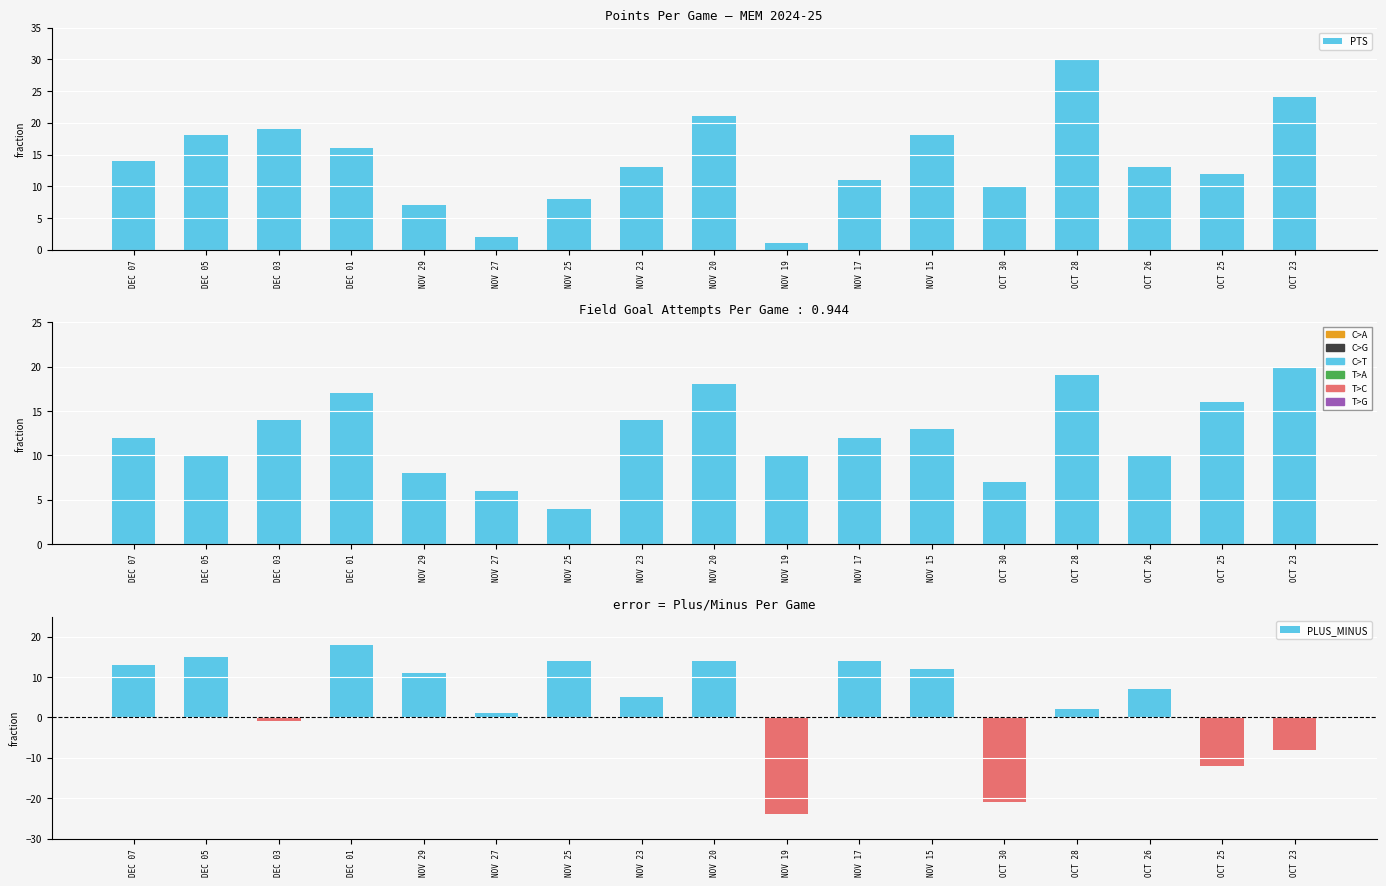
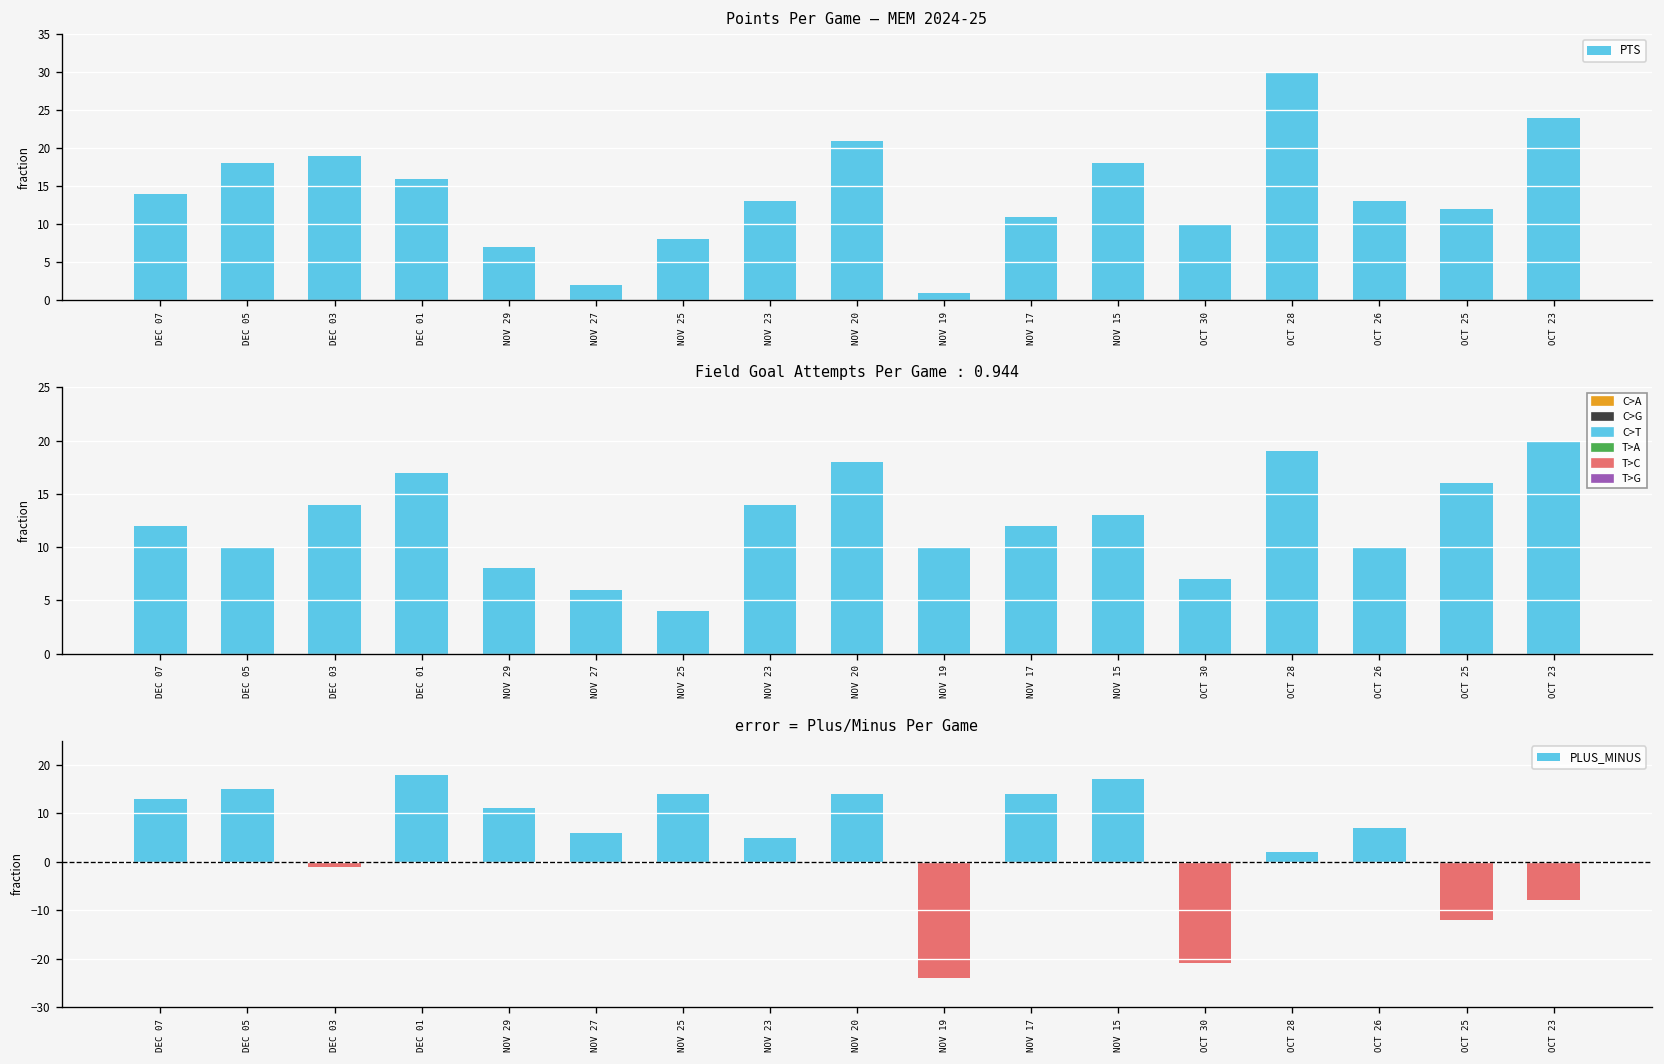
  {
    "Points Per Game — MEM 2024-25": {
      "DEC 07": 14,
      "DEC 05": 18,
      "DEC 03": 19,
      "DEC 01": 16,
      "NOV 29": 7,
      "NOV 27": 2,
      "NOV 25": 8,
      "NOV 23": 13,
      "NOV 20": 21,
      "NOV 19": 1,
      "NOV 17": 11,
      "NOV 15": 18,
      "OCT 30": 10,
      "OCT 28": 30,
      "OCT 26": 13,
      "OCT 25": 12,
      "OCT 23": 24
    },
    "Field Goal Attempts Per Game : 0.944": {
      "DEC 07": 12,
      "DEC 05": 10,
      "DEC 03": 14,
      "DEC 01": 17,
      "NOV 29": 8,
      "NOV 27": 6,
      "NOV 25": 4,
      "NOV 23": 14,
      "NOV 20": 18,
      "NOV 19": 10,
      "NOV 17": 12,
      "NOV 15": 13,
      "OCT 30": 7,
      "OCT 28": 19,
      "OCT 26": 10,
      "OCT 25": 16,
      "OCT 23": 20
    },
    "error = Plus/Minus Per Game": {
      "DEC 07": 13,
      "DEC 05": 15,
      "DEC 03": -1,
      "DEC 01": 18,
      "NOV 29": 11,
-     "NOV 27": 1,
+     "NOV 27": 6,
      "NOV 25": 14,
      "NOV 23": 5,
      "NOV 20": 14,
      "NOV 19": -24,
      "NOV 17": 14,
-     "NOV 15": 12,
+     "NOV 15": 17,
      "OCT 30": -21,
      "OCT 28": 2,
      "OCT 26": 7,
      "OCT 25": -12,
      "OCT 23": -8
    }
  }
